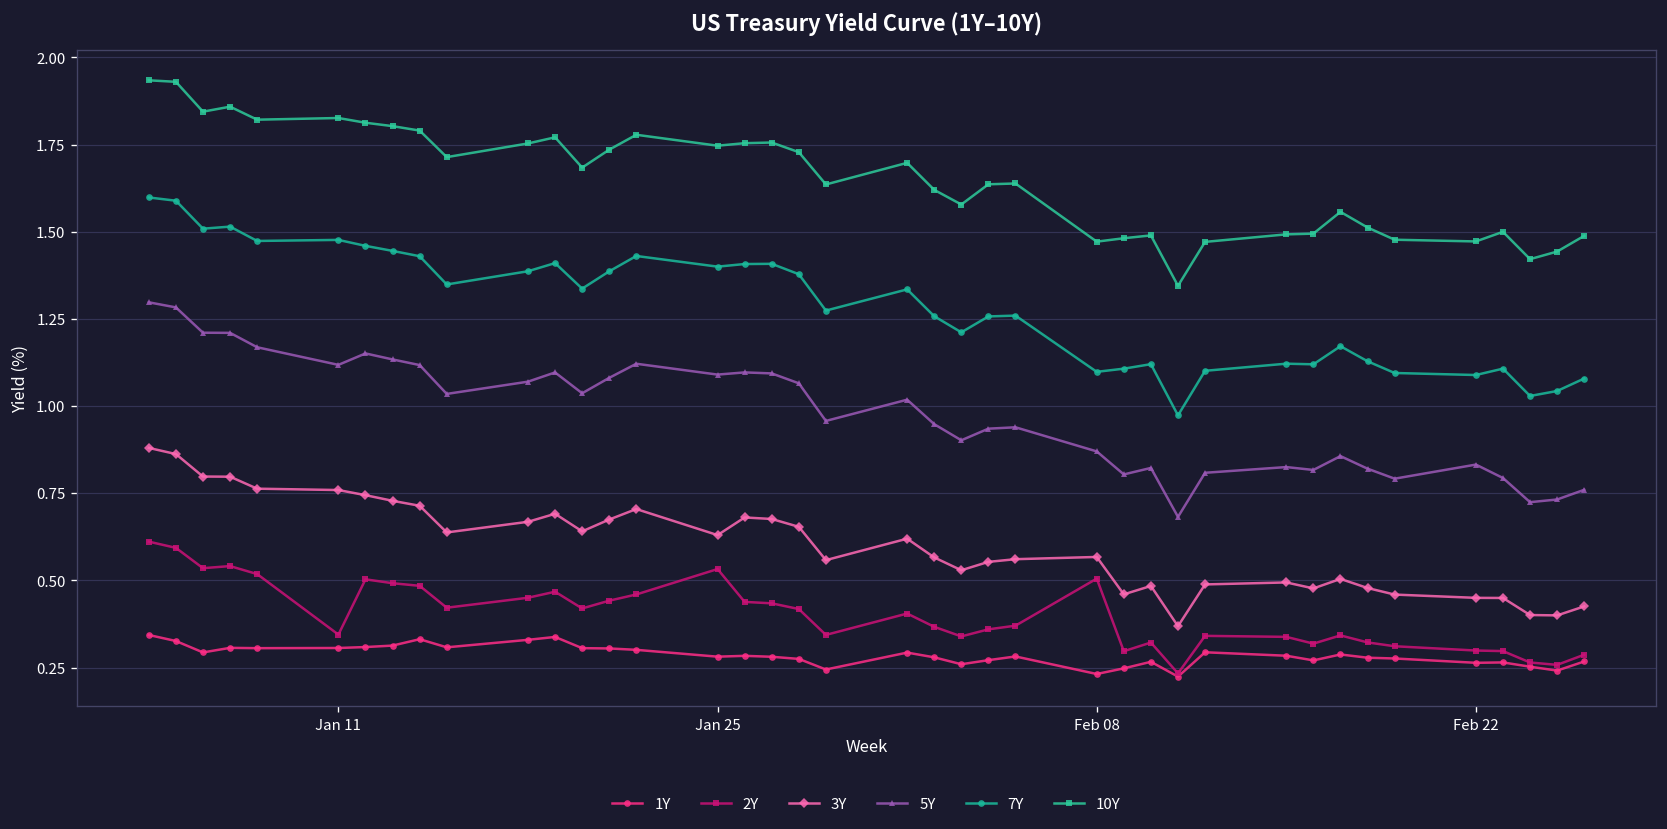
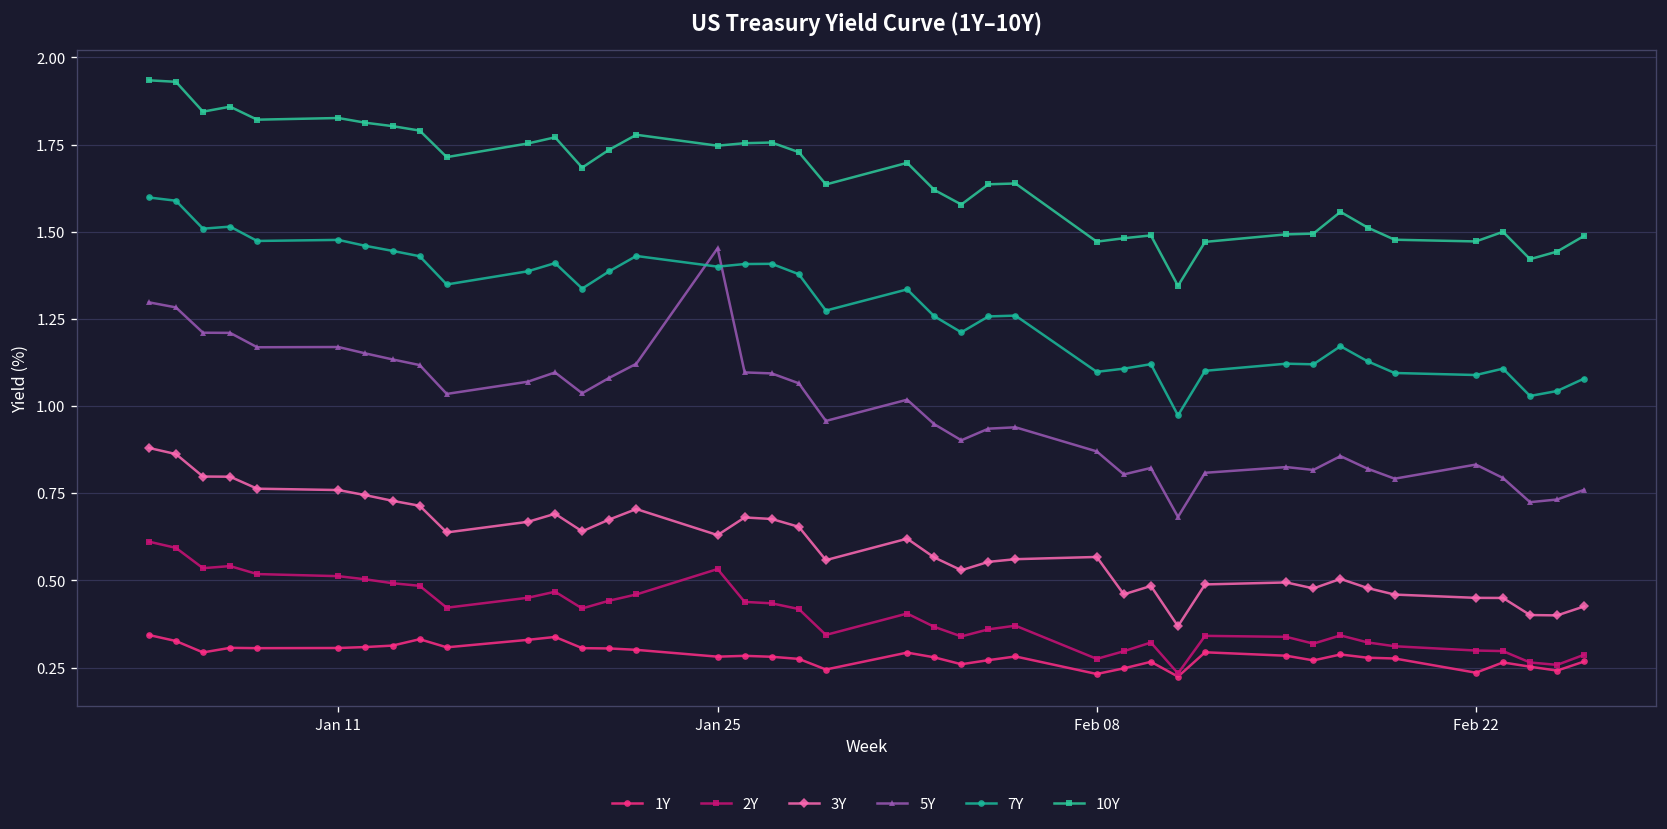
  {
    "1Y": {
      "Jan 11": 0.31,
      "Jan 25": 0.28,
      "Feb 08": 0.23,
-     "Feb 22": 0.26
+     "Feb 22": 0.24
    },
    "2Y": {
-     "Jan 11": 0.34,
+     "Jan 11": 0.51,
      "Jan 25": 0.53,
-     "Feb 08": 0.51,
+     "Feb 08": 0.27,
      "Feb 22": 0.30
    },
    "3Y": {
      "Jan 11": 0.76,
      "Jan 25": 0.63,
      "Feb 08": 0.57,
      "Feb 22": 0.45
    },
    "5Y": {
-     "Jan 11": 1.12,
-     "Jan 25": 1.09,
+     "Jan 11": 1.17,
+     "Jan 25": 1.45,
      "Feb 08": 0.87,
      "Feb 22": 0.83
    }
  }
